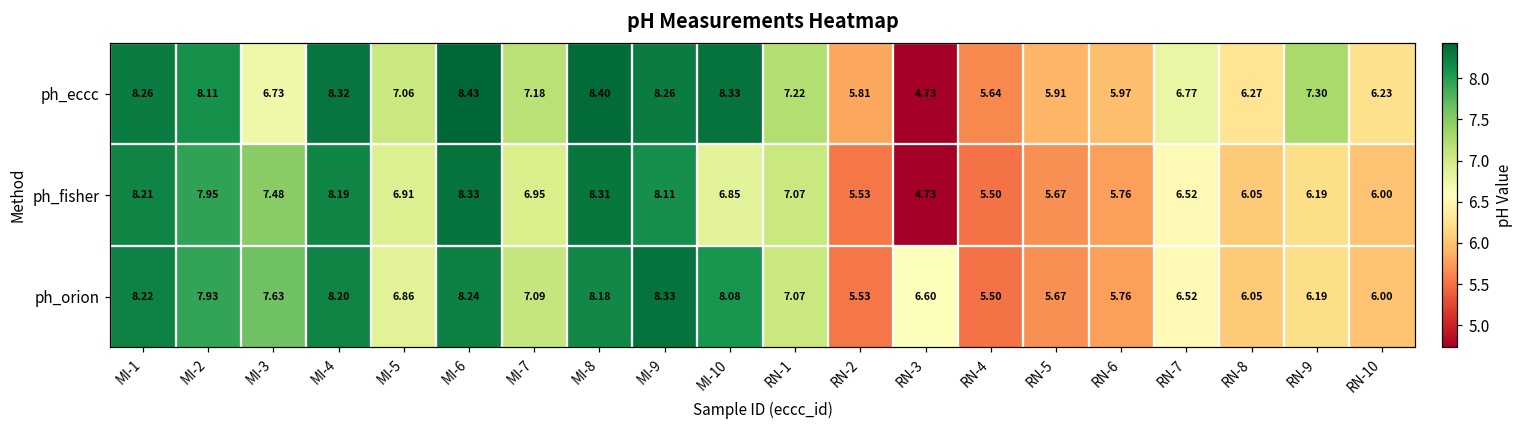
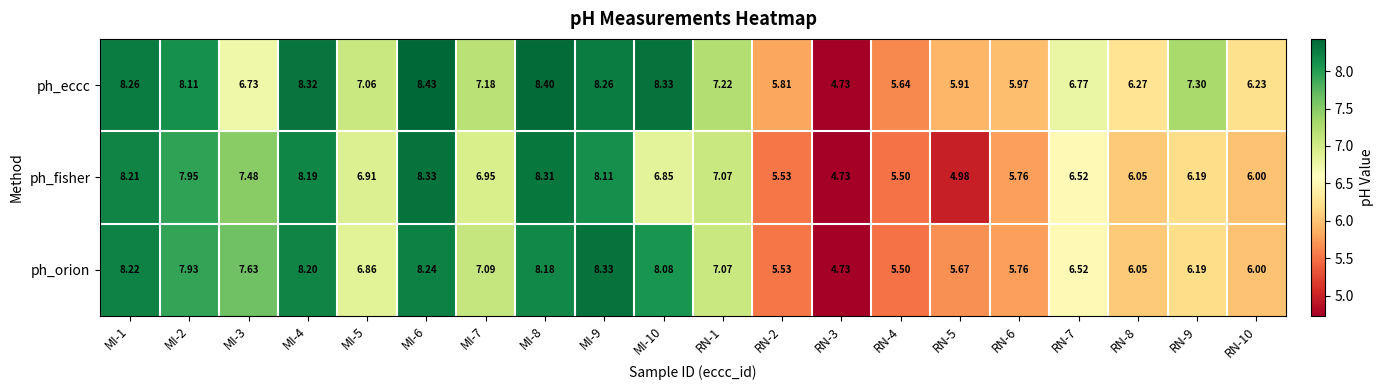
  {
    "ph_eccc": {
      "MI-1": 8.26,
      "MI-2": 8.11,
      "MI-3": 6.73,
      "MI-4": 8.32,
      "MI-5": 7.06,
      "MI-6": 8.43,
      "MI-7": 7.18,
      "MI-8": 8.40,
      "MI-9": 8.26,
      "MI-10": 8.33,
      "RN-1": 7.22,
      "RN-2": 5.81,
      "RN-3": 4.73,
      "RN-4": 5.64,
      "RN-5": 5.91,
      "RN-6": 5.97,
      "RN-7": 6.77,
      "RN-8": 6.27,
      "RN-9": 7.30,
      "RN-10": 6.23
    },
    "ph_fisher": {
      "MI-1": 8.21,
      "MI-2": 7.95,
      "MI-3": 7.48,
      "MI-4": 8.19,
      "MI-5": 6.91,
      "MI-6": 8.33,
      "MI-7": 6.95,
      "MI-8": 8.31,
      "MI-9": 8.11,
      "MI-10": 6.85,
      "RN-1": 7.07,
      "RN-2": 5.53,
      "RN-3": 4.73,
      "RN-4": 5.50,
-     "RN-5": 5.67,
+     "RN-5": 4.98,
      "RN-6": 5.76,
      "RN-7": 6.52,
      "RN-8": 6.05,
      "RN-9": 6.19,
      "RN-10": 6.00
    },
    "ph_orion": {
      "MI-1": 8.22,
      "MI-2": 7.93,
      "MI-3": 7.63,
      "MI-4": 8.20,
      "MI-5": 6.86,
      "MI-6": 8.24,
      "MI-7": 7.09,
      "MI-8": 8.18,
      "MI-9": 8.33,
      "MI-10": 8.08,
      "RN-1": 7.07,
      "RN-2": 5.53,
-     "RN-3": 6.60,
+     "RN-3": 4.73,
      "RN-4": 5.50,
      "RN-5": 5.67,
      "RN-6": 5.76,
      "RN-7": 6.52,
      "RN-8": 6.05,
      "RN-9": 6.19,
      "RN-10": 6.00
    }
  }
